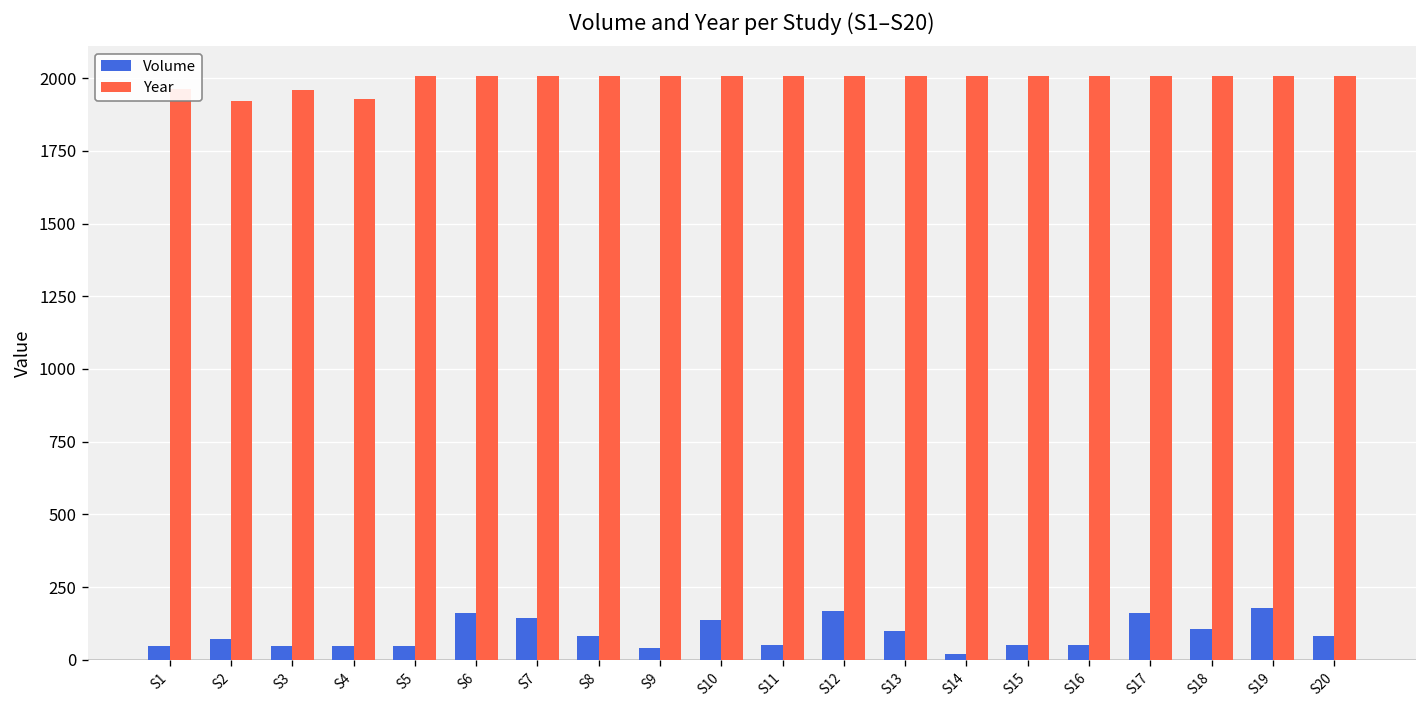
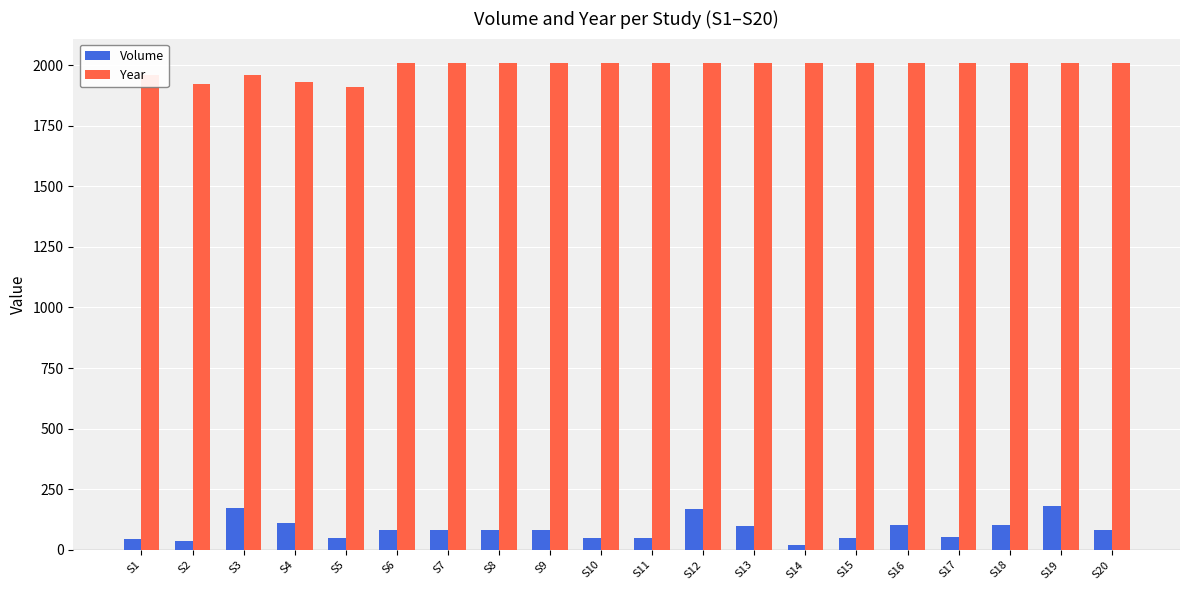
  {
    "Volume": {
      "S1": 50,
-     "S2": 70,
-     "S3": 50,
-     "S4": 50,
+     "S2": 40,
+     "S3": 170,
+     "S4": 110,
      "S5": 50,
-     "S6": 160,
-     "S7": 140,
+     "S6": 80,
+     "S7": 80,
      "S8": 80,
-     "S9": 40,
-     "S10": 140,
+     "S9": 80,
+     "S10": 50,
      "S11": 50,
      "S12": 170,
      "S13": 100,
      "S14": 20,
      "S15": 50,
-     "S16": 50,
-     "S17": 160,
+     "S16": 100,
+     "S17": 50,
      "S18": 100,
      "S19": 180,
      "S20": 80
    },
    "Year": {
      "S2": 1920,
      "S3": 1960,
      "S4": 1930,
-     "S5": 2010,
+     "S5": 1910,
      "S6": 2010,
      "S7": 2010,
      "S8": 2010,
      "S9": 2010,
      "S10": 2010,
      "S11": 2010,
      "S12": 2010,
      "S13": 2010,
      "S14": 2010,
      "S15": 2010,
      "S16": 2010,
      "S17": 2010,
      "S18": 2010,
      "S19": 2010,
      "S20": 2010
    }
  }
